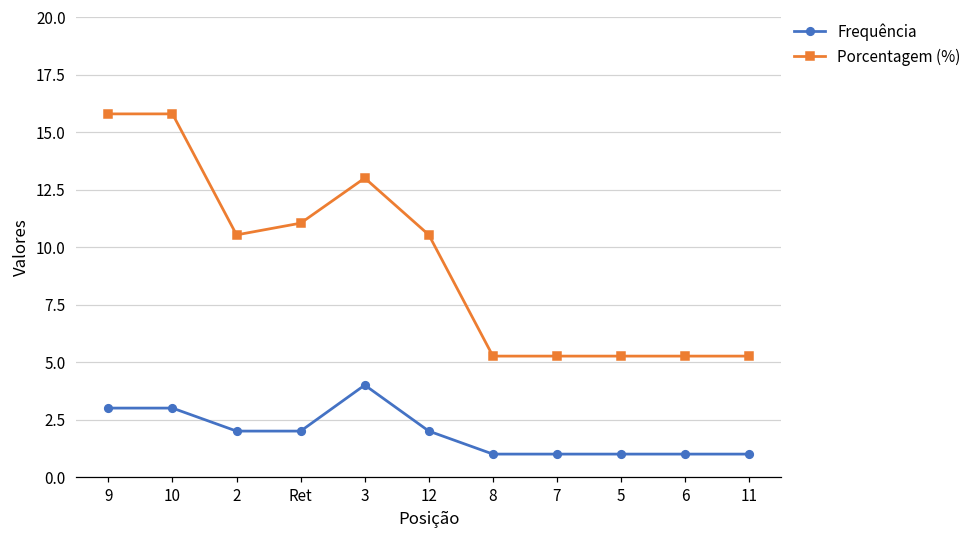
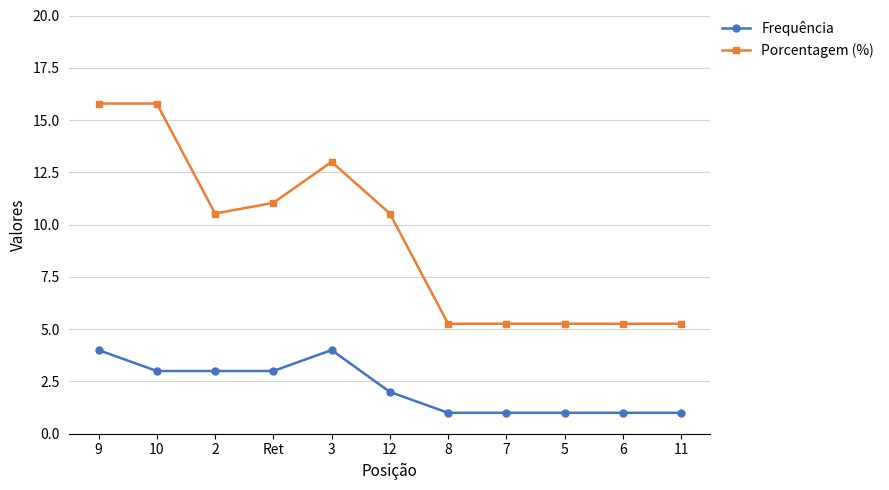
  {
    "Frequência": {
-     "9": 3,
+     "9": 4,
      "10": 3,
-     "2": 2,
-     "Ret": 2,
+     "2": 3,
+     "Ret": 3,
      "3": 4,
      "12": 2,
      "8": 1,
      "7": 1,
      "5": 1,
      "6": 1,
      "11": 1
    },
    "Porcentagem (%)": {
      "9": 15.8,
      "10": 15.8,
      "2": 10.5,
      "Ret": 11,
      "3": 13,
      "12": 10.5,
      "8": 5.3,
      "7": 5.3,
      "5": 5.3,
      "6": 5.3,
      "11": 5.3
    }
  }
